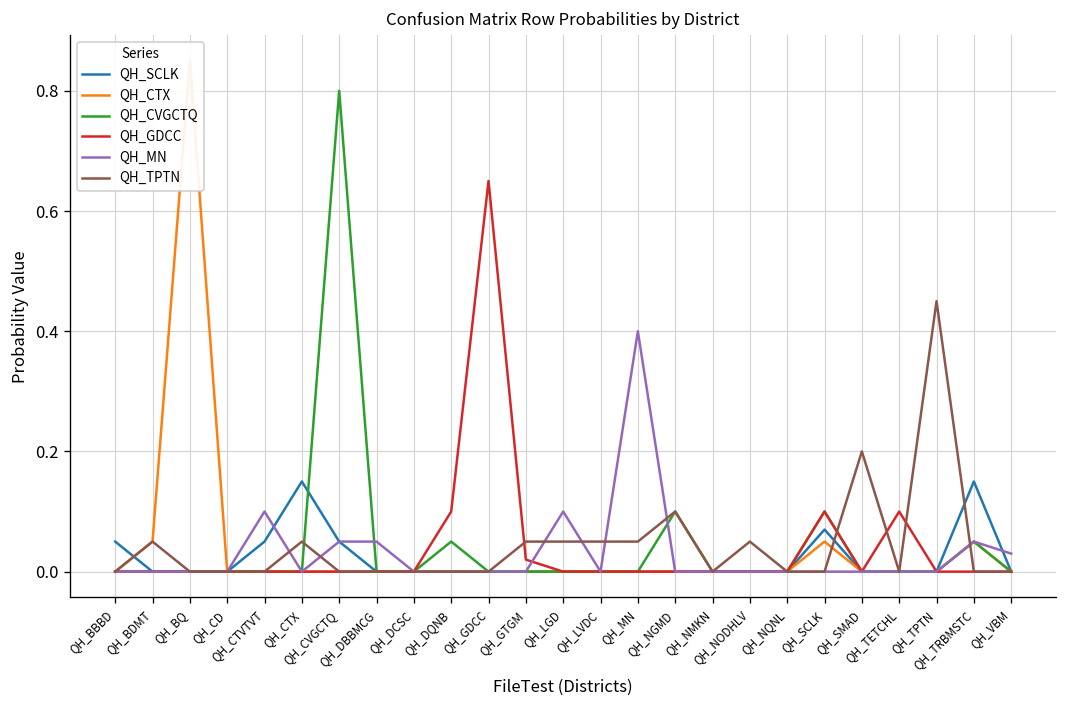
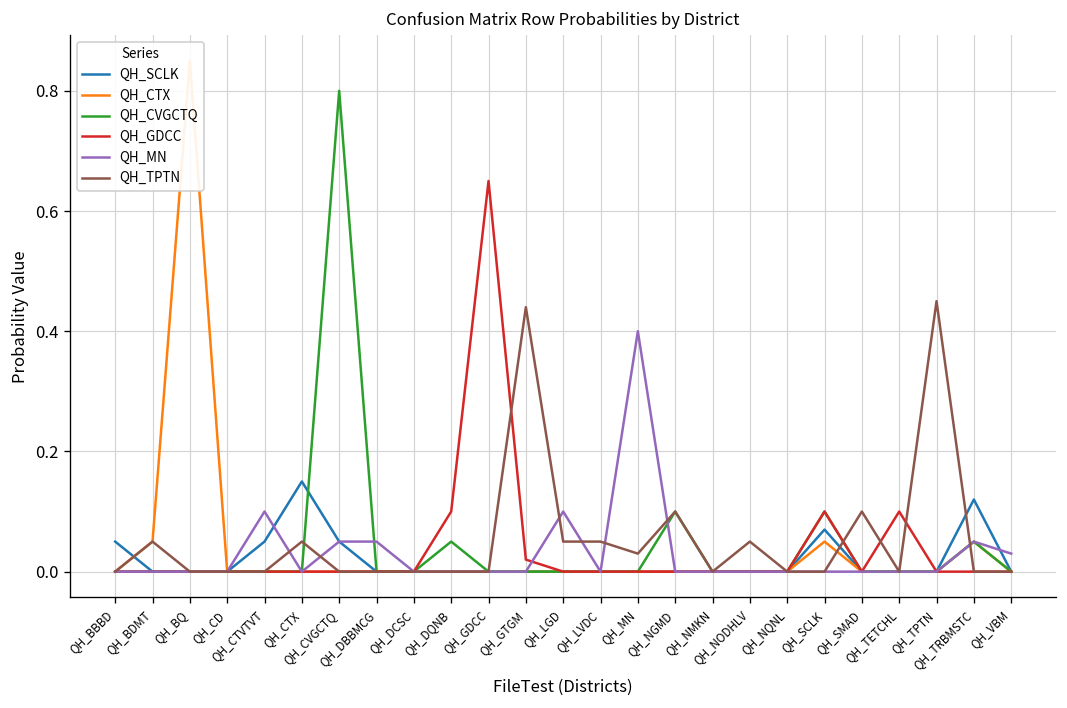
  {
    "QH_SCLK": {
      "QH_BBBD": 0.05,
      "QH_CTVTVT": 0.05,
      "QH_CTX": 0.15,
      "QH_SCLK": 0.07,
-     "QH_TRBMSTC": 0.15
+     "QH_TRBMSTC": 0.12
    },
    "QH_CTX": {
      "QH_SCLK": 0.05
    },
    "QH_CVGCTQ": {
      "QH_CVGCTQ": 0.80,
      "QH_DQNB": 0.05
    },
    "QH_GDCC": {
      "QH_DQNB": 0.10,
      "QH_GDCC": 0.65,
      "QH_GTGM": 0.02,
      "QH_TETCHL": 0.10
    },
    "QH_MN": {
      "QH_CTVTVT": 0.10,
      "QH_DBBMCG": 0.05,
      "QH_LGD": 0.10,
      "QH_MN": 0.40,
      "QH_VBM": 0.03
    },
    "QH_TPTN": {
      "QH_CTX": 0.05,
-     "QH_GTGM": 0.05,
+     "QH_GTGM": 0.44,
      "QH_LGD": 0.05,
      "QH_LVDC": 0.05,
-     "QH_MN": 0.05,
+     "QH_MN": 0.03,
      "QH_NODHLV": 0.05,
-     "QH_SMAD": 0.2,
+     "QH_SMAD": 0.1,
      "QH_TPTN": 0.45
    }
  }
